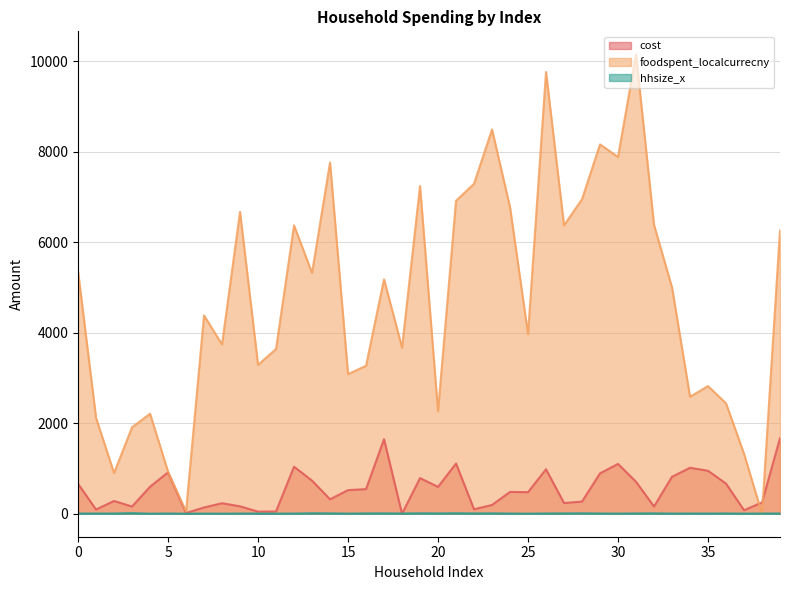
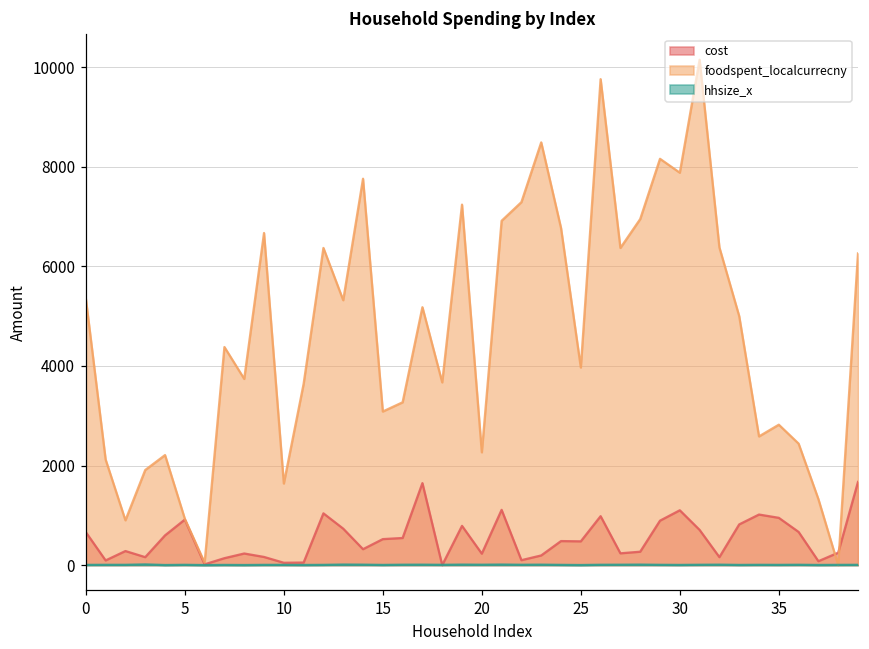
  {
    "cost": {
      "0": 700,
      "15": 500,
-     "20": 600,
+     "20": 200,
      "25": 500,
      "30": 1100,
      "35": 900
    },
    "foodspent_localcurrecny": {
      "0": 5400,
-     "10": 3300,
+     "10": 1600,
      "15": 3100,
      "20": 2300,
      "25": 4000,
      "30": 7900,
      "35": 2800
    },
    "hhsize_x": {
      "0": 0,
      "5": 0,
      "15": 0,
      "20": 0,
      "25": 0,
      "30": 0,
      "35": 0
    }
  }
